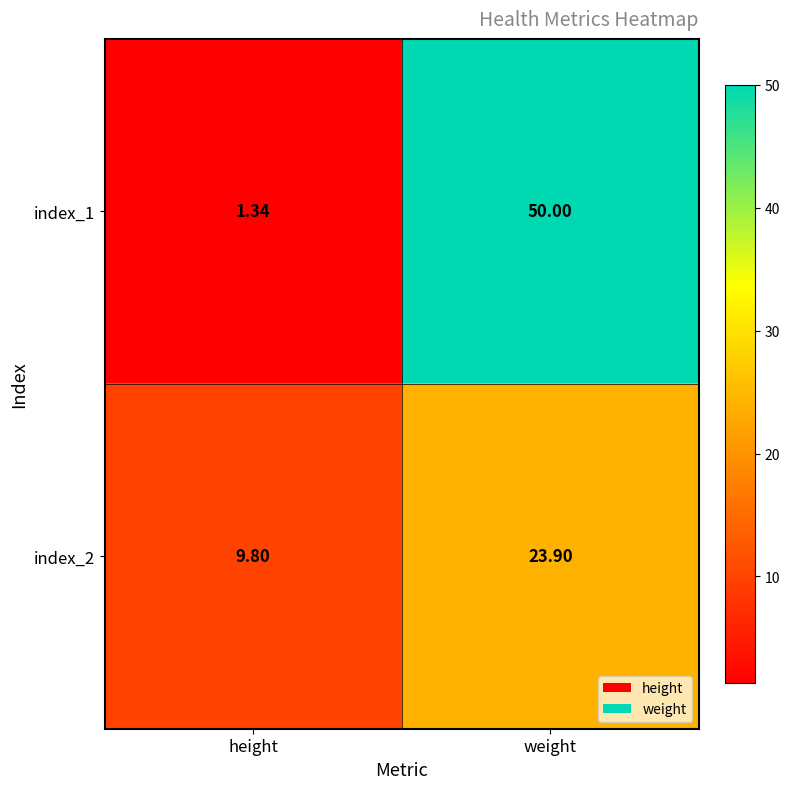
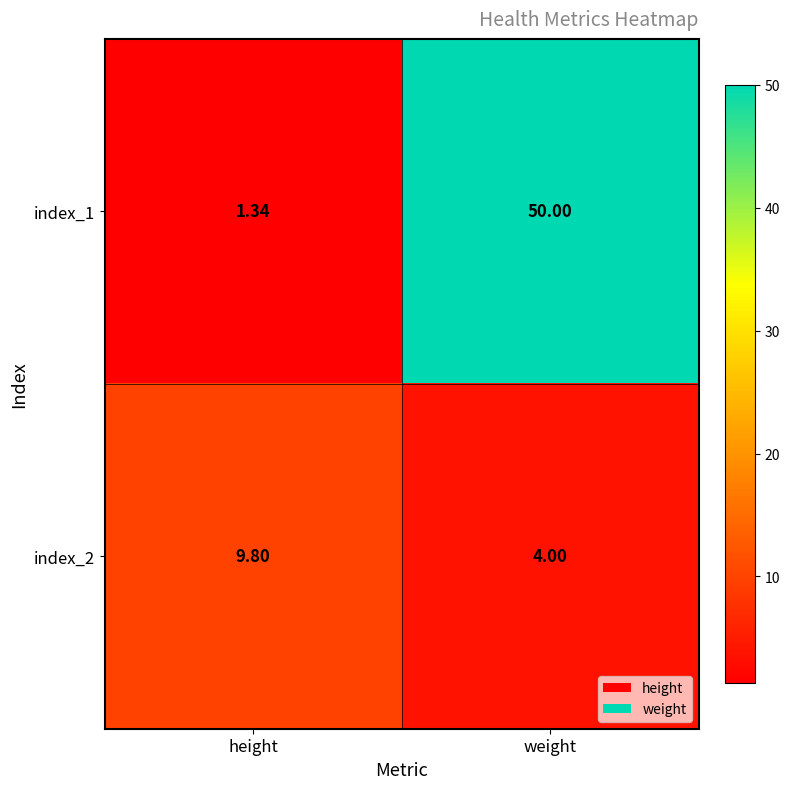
  {
    "index_1": {
      "height": 1.34,
      "weight": 50.00
    },
    "index_2": {
      "height": 9.80,
-     "weight": 23.90
+     "weight": 4.00
    }
  }
